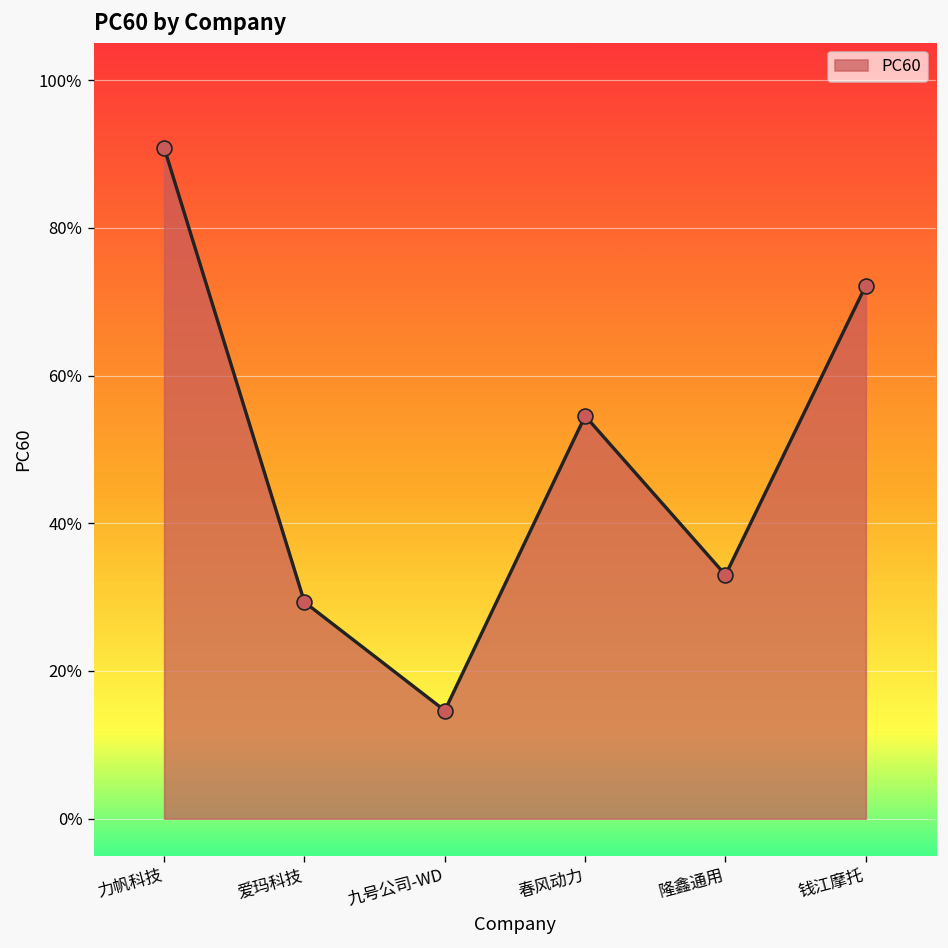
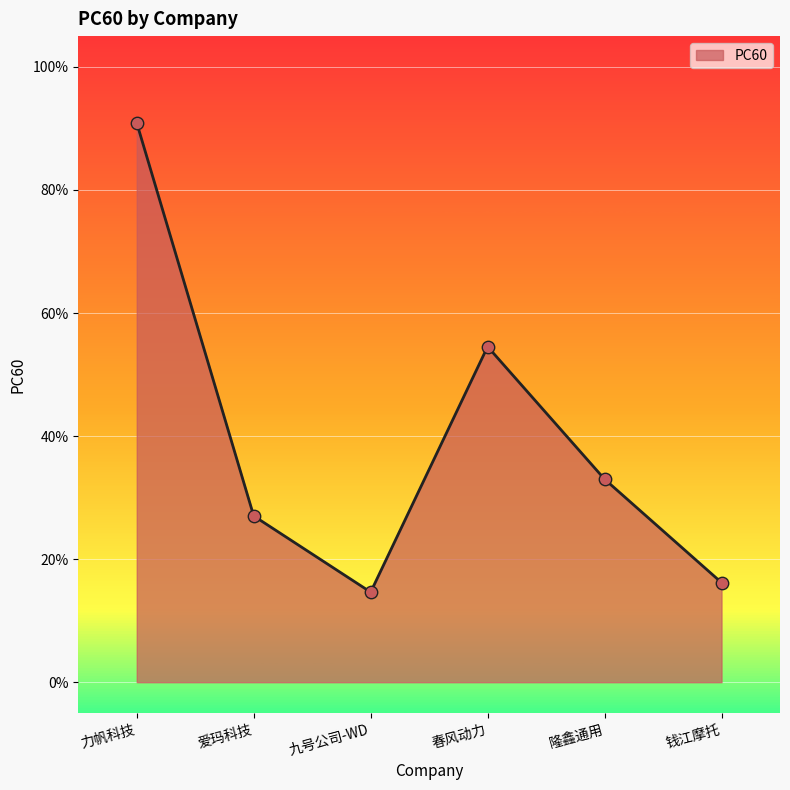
  {
    "力帆科技": "91%",
-   "爱玛科技": "29%",
+   "爱玛科技": "27%",
    "九号公司-WD": "15%",
    "春风动力": "55%",
    "隆鑫通用": "33%",
-   "钱江摩托": "72%"
+   "钱江摩托": "16%"
  }
